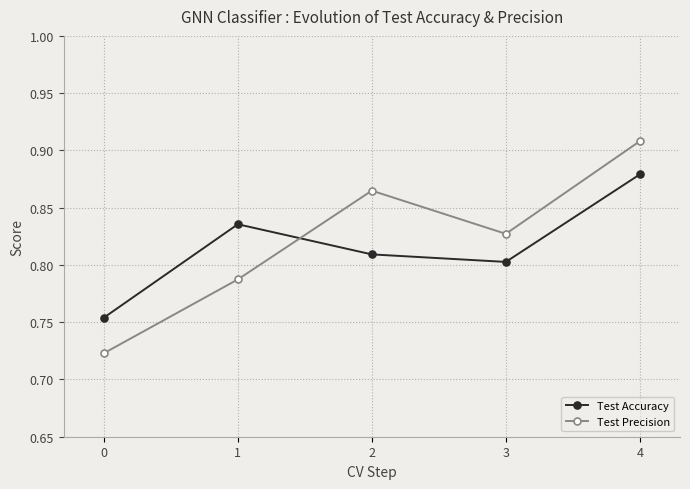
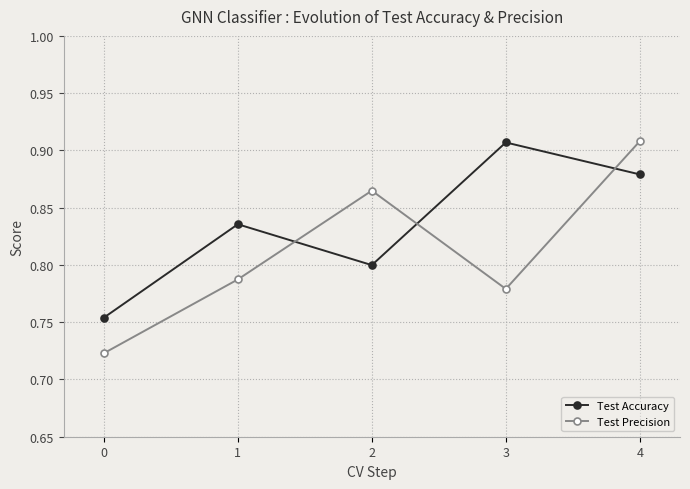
  {
    "Test Accuracy": {
      "0": 0.754,
      "1": 0.836,
-     "2": 0.809,
-     "3": 0.803,
+     "2": 0.800,
+     "3": 0.907,
      "4": 0.879
    },
    "Test Precision": {
      "0": 0.723,
      "1": 0.787,
      "2": 0.865,
-     "3": 0.827,
+     "3": 0.779,
      "4": 0.908
    }
  }
